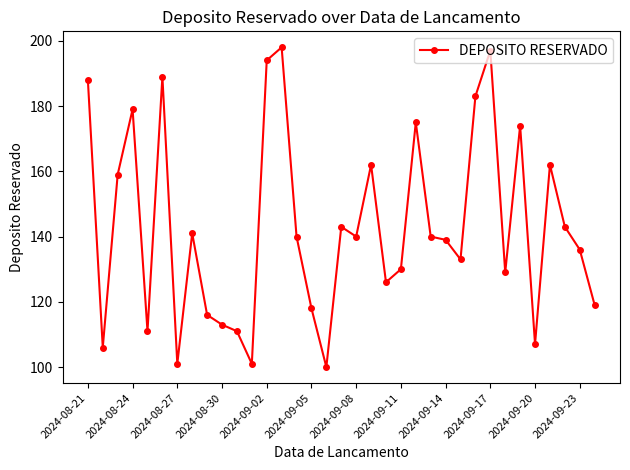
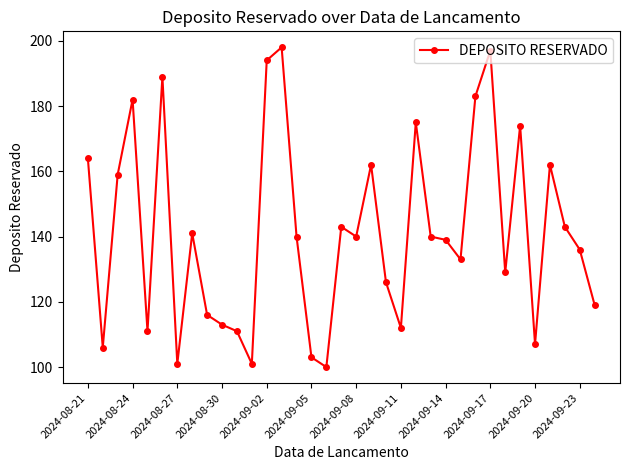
  {
-   "2024-08-21": 188,
-   "2024-08-24": 179,
+   "2024-08-21": 164,
+   "2024-08-24": 182,
    "2024-08-27": 101,
    "2024-08-30": 113,
    "2024-09-02": 194,
-   "2024-09-05": 118,
+   "2024-09-05": 103,
    "2024-09-08": 140,
-   "2024-09-11": 130,
+   "2024-09-11": 112,
    "2024-09-14": 139,
    "2024-09-20": 107,
    "2024-09-23": 136
  }
